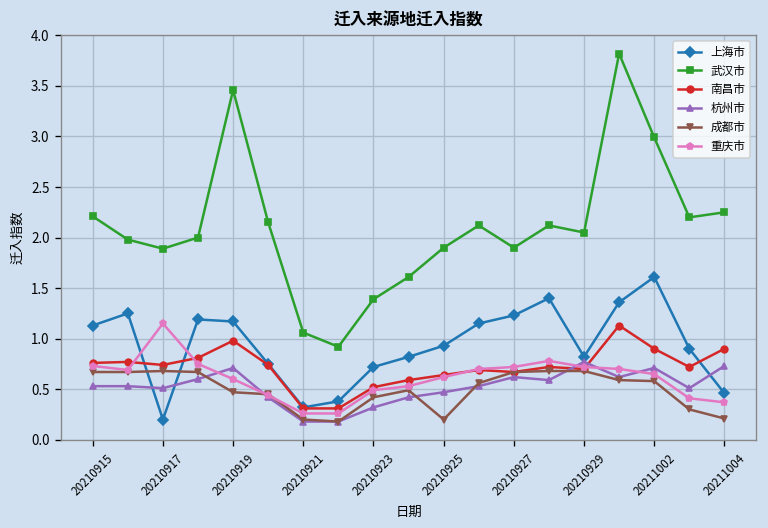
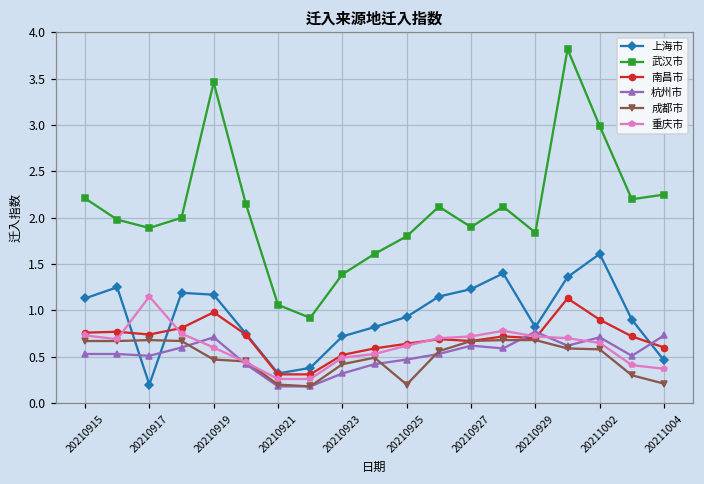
  {
    "上海市": {
      "20210915": 1.1,
      "20210917": 0.2,
      "20210919": 1.2,
      "20210923": 0.7,
      "20210925": 0.9,
      "20210927": 1.2,
      "20210929": 0.8,
      "20211002": 1.6,
      "20211004": 0.5
    },
    "武汉市": {
      "20210915": 2.2,
      "20210917": 1.9,
      "20210919": 3.5,
      "20210921": 1.1,
      "20210923": 1.4,
-     "20210925": 1.9,
+     "20210925": 1.8,
      "20210927": 1.9,
-     "20210929": 2.1,
+     "20210929": 1.8,
      "20211002": 3.0,
      "20211004": 2.3
    },
    "南昌市": {
      "20210915": 0.8,
      "20210917": 0.7,
      "20210919": 1.0,
      "20210923": 0.5,
      "20211002": 0.9,
-     "20211004": 0.9
+     "20211004": 0.6
    },
    "杭州市": {
      "20210915": 0.5,
      "20210917": 0.5,
      "20210919": 0.7,
      "20210923": 0.3,
      "20210925": 0.5,
      "20210927": 0.6,
      "20210929": 0.8,
      "20211002": 0.7,
      "20211004": 0.7
    },
    "成都市": {
      "20210915": 0.7,
      "20210917": 0.7,
      "20210919": 0.5,
      "20210923": 0.4,
      "20210925": 0.2,
      "20211002": 0.6,
      "20211004": 0.2
    },
    "重庆市": {
      "20210915": 0.7,
      "20210917": 1.2,
      "20210919": 0.6,
      "20210921": 0.3,
      "20210923": 0.5,
      "20210927": 0.7,
      "20211002": 0.7,
      "20211004": 0.4
    }
  }
